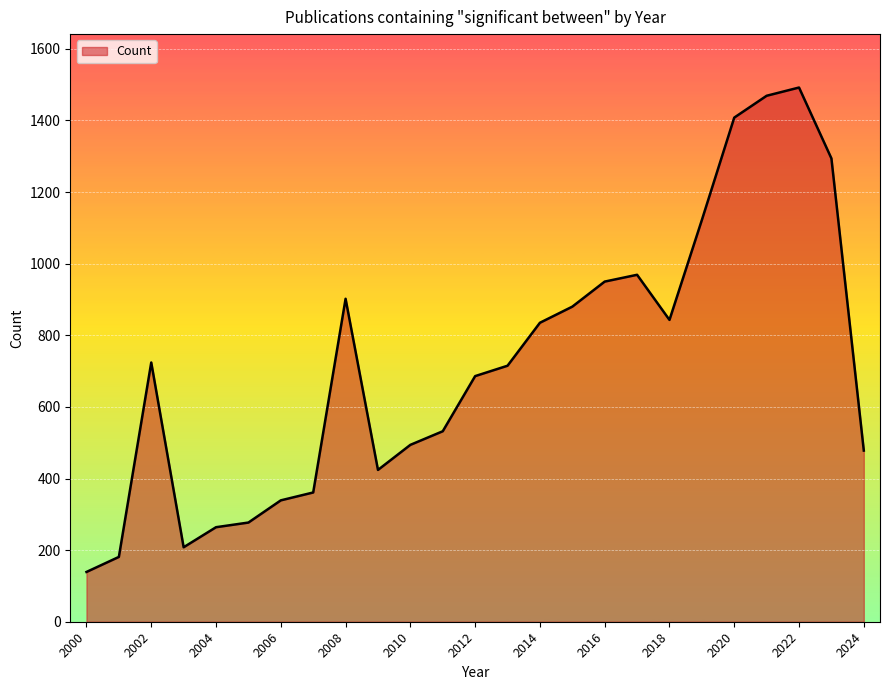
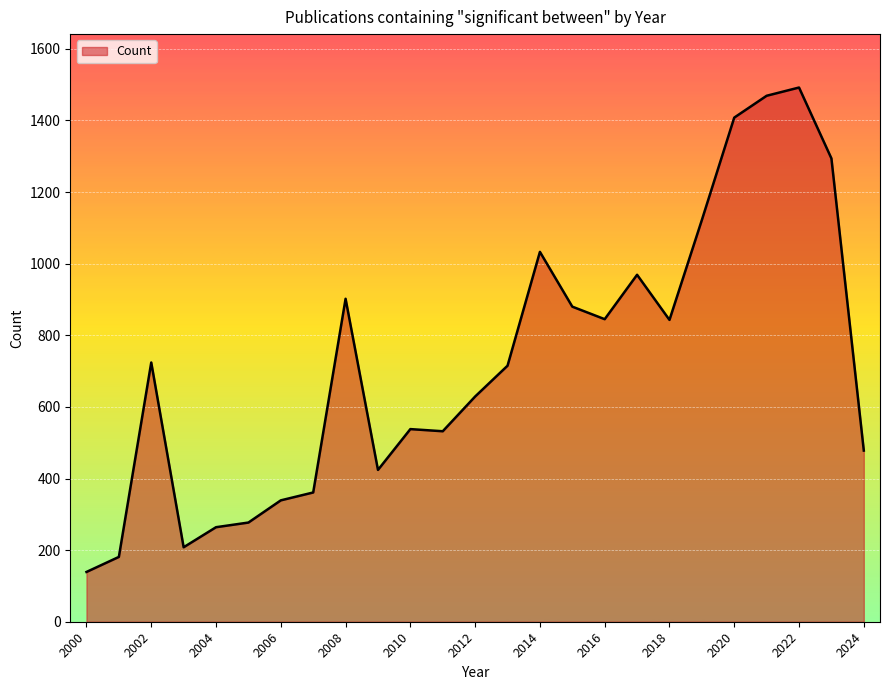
  {
    "2000": 140,
    "2002": 720,
    "2004": 260,
    "2006": 340,
    "2008": 900,
-   "2010": 490,
-   "2012": 690,
-   "2014": 840,
-   "2016": 950,
+   "2010": 540,
+   "2012": 630,
+   "2014": 1030,
+   "2016": 850,
    "2018": 840,
    "2020": 1410,
    "2022": 1490,
    "2024": 480
  }
